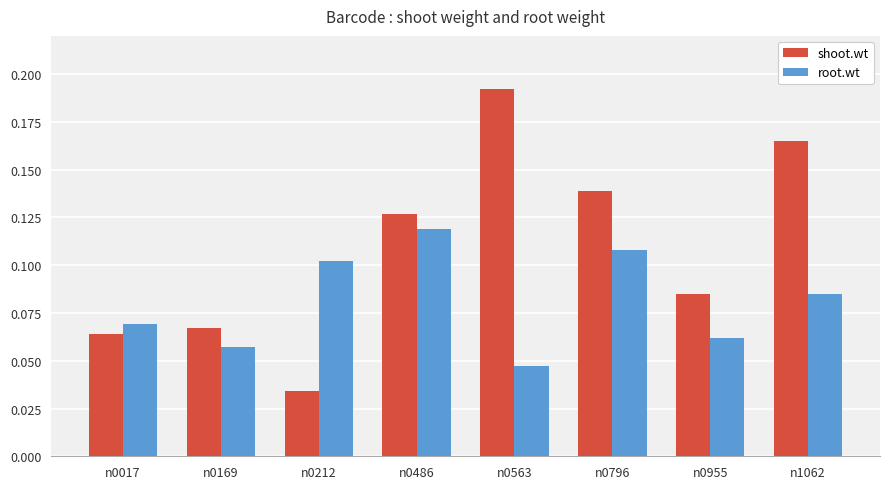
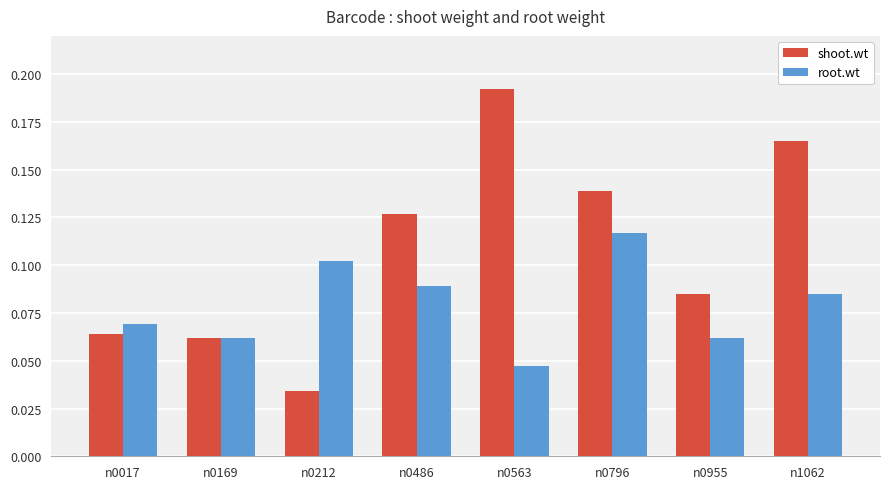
  {
    "shoot.wt": {
      "n0017": 0.064,
-     "n0169": 0.067,
+     "n0169": 0.062,
      "n0212": 0.034,
      "n0486": 0.127,
      "n0563": 0.192,
      "n0796": 0.139,
      "n0955": 0.085,
      "n1062": 0.165
    },
    "root.wt": {
      "n0017": 0.069,
-     "n0169": 0.057,
+     "n0169": 0.062,
      "n0212": 0.102,
-     "n0486": 0.119,
+     "n0486": 0.089,
      "n0563": 0.047,
-     "n0796": 0.108,
+     "n0796": 0.117,
      "n0955": 0.062,
      "n1062": 0.085
    }
  }
